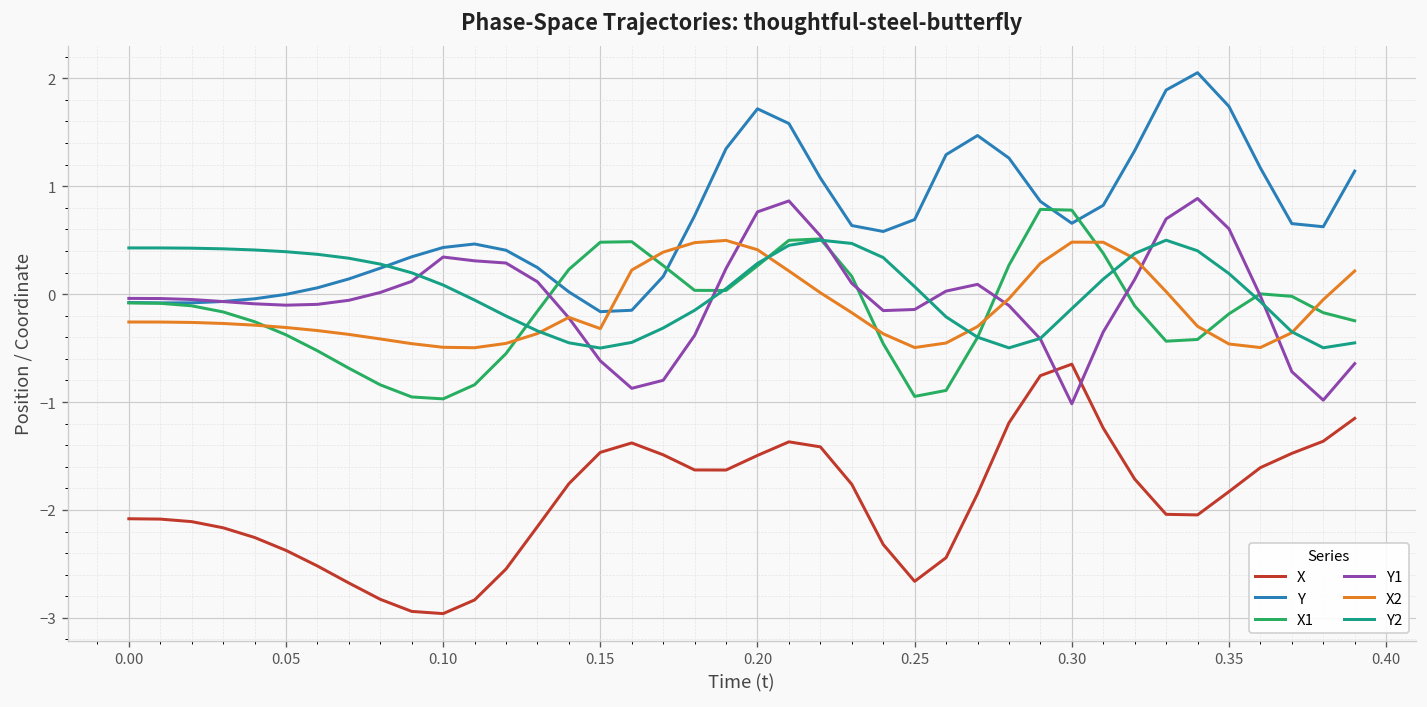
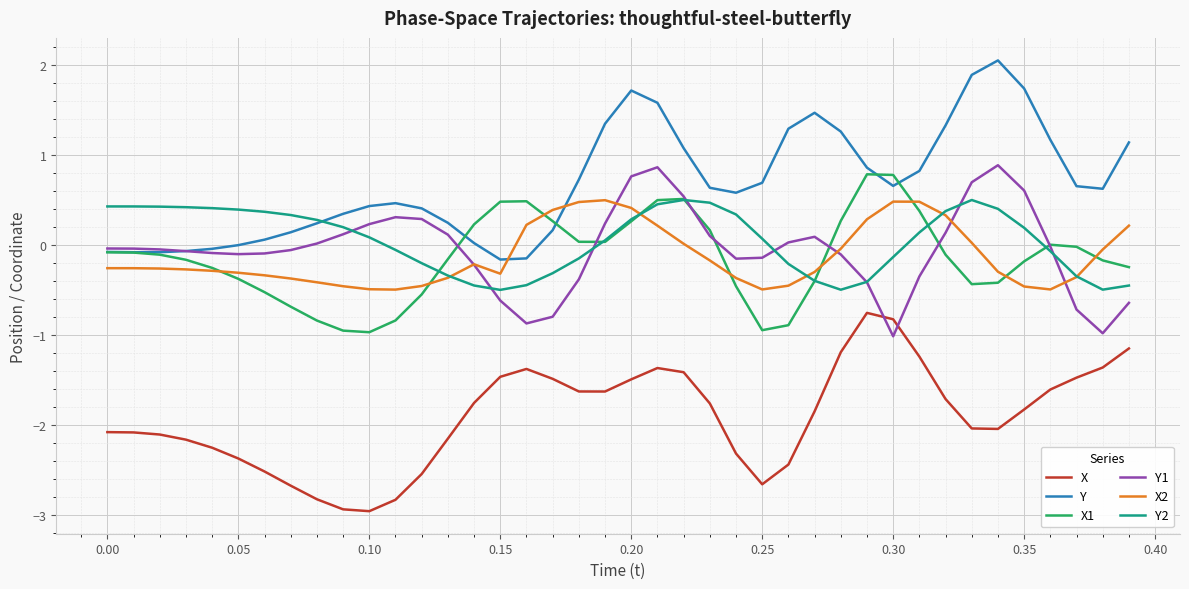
  {
    "X": {
      "0.00": -2.1,
      "0.05": -2.4,
      "0.10": -3.0,
      "0.15": -1.5,
      "0.20": -1.5,
      "0.25": -2.7,
-     "0.30": -0.6,
+     "0.30": -0.8,
      "0.35": -1.8
    },
    "Y": {
      "0.05": 0.0,
      "0.10": 0.4,
      "0.15": -0.2,
      "0.20": 1.7,
      "0.25": 0.7,
      "0.30": 0.7,
      "0.35": 1.7
    },
    "Y1": {
      "0.00": 0.0,
      "0.05": -0.1,
-     "0.10": 0.3,
+     "0.10": 0.2,
      "0.15": -0.6,
      "0.20": 0.8,
      "0.25": -0.1,
      "0.30": -1.0,
      "0.35": 0.6
    },
    "X2": {
      "0.00": -0.3,
      "0.05": -0.3,
      "0.10": -0.5,
      "0.15": -0.3,
      "0.20": 0.4,
      "0.25": -0.5,
      "0.30": 0.5,
      "0.35": -0.5
    }
  }
